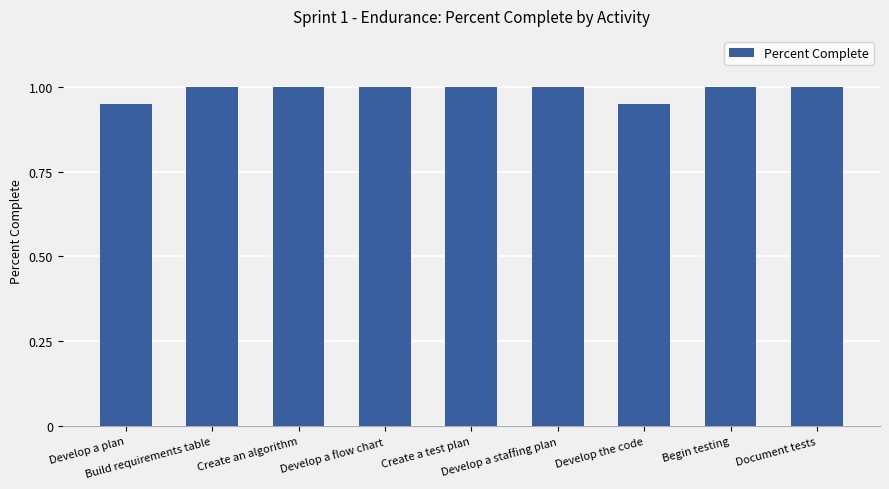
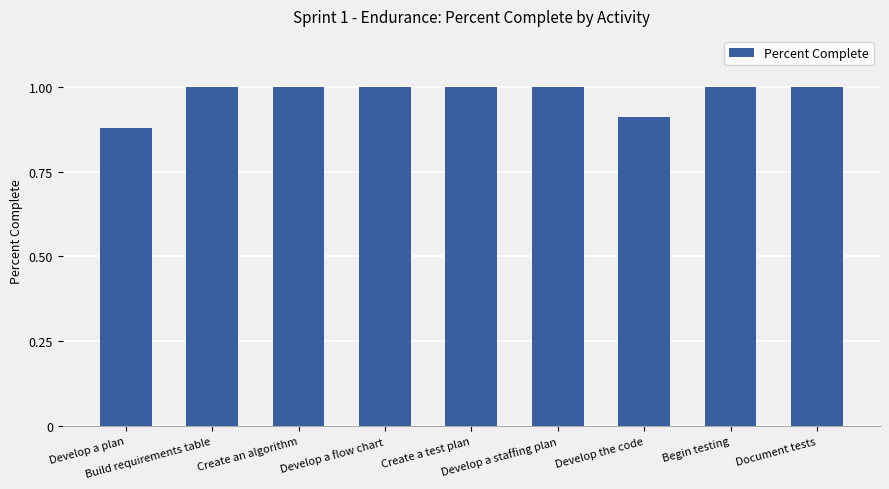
  {
-   "Develop a plan": 0.95,
+   "Develop a plan": 0.88,
    "Build requirements table": 1.00,
    "Create an algorithm": 1.00,
    "Develop a flow chart": 1.00,
    "Create a test plan": 1.00,
    "Develop a staffing plan": 1.00,
-   "Develop the code": 0.95,
+   "Develop the code": 0.91,
    "Begin testing": 1.00,
    "Document tests": 1.00
  }
